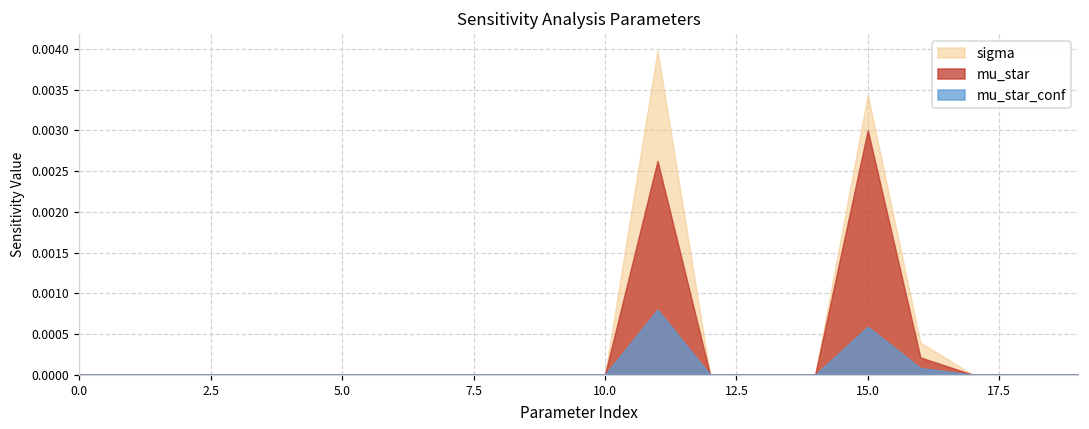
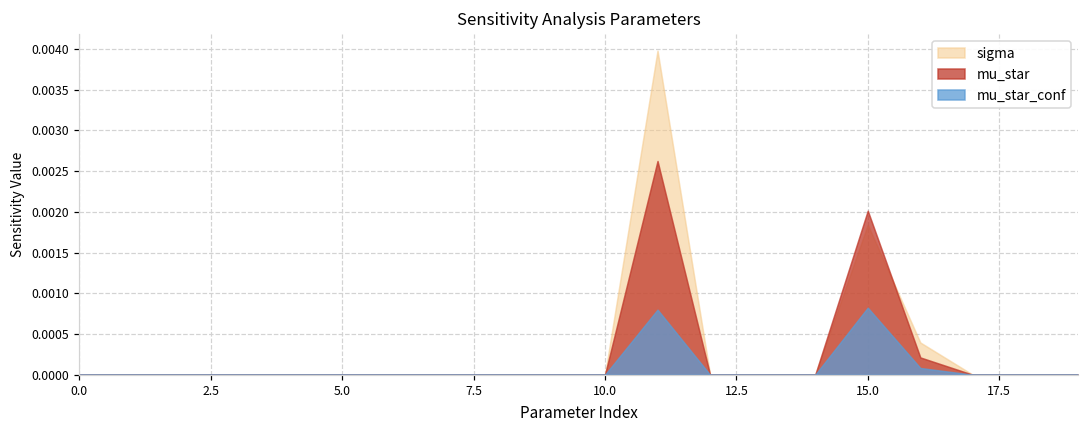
  {
    "sigma": {
-     "15.0": 0.0034
+     "15.0": 0.0018
    },
    "mu_star": {
-     "15.0": 0.0030
+     "15.0": 0.0020
    },
    "mu_star_conf": {
-     "15.0": 0.0006
+     "15.0": 0.0008
    }
  }
